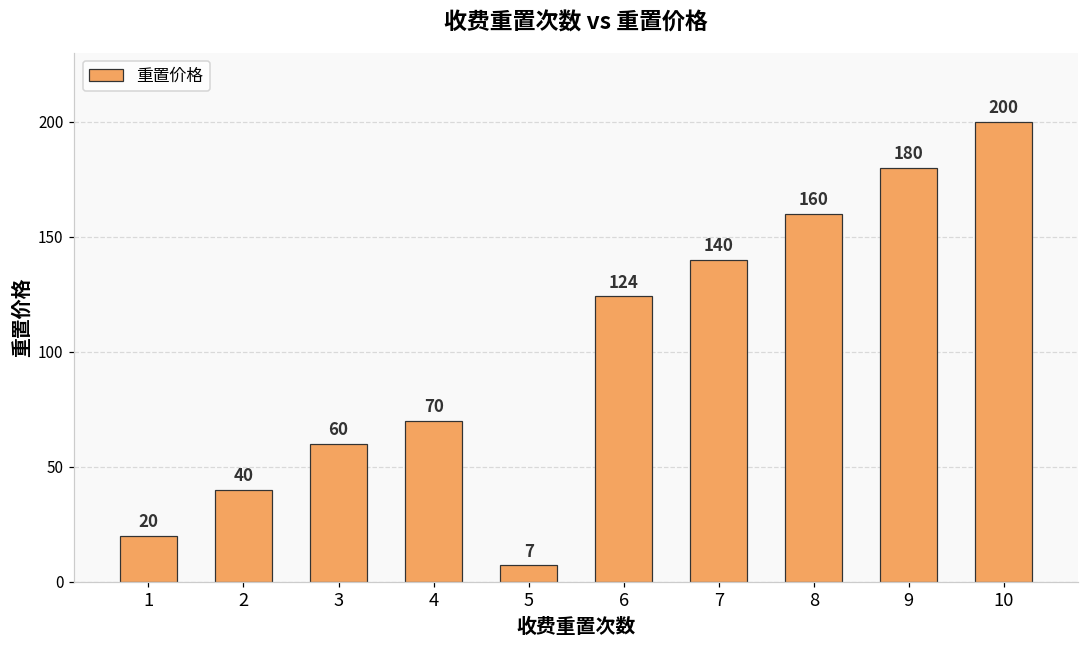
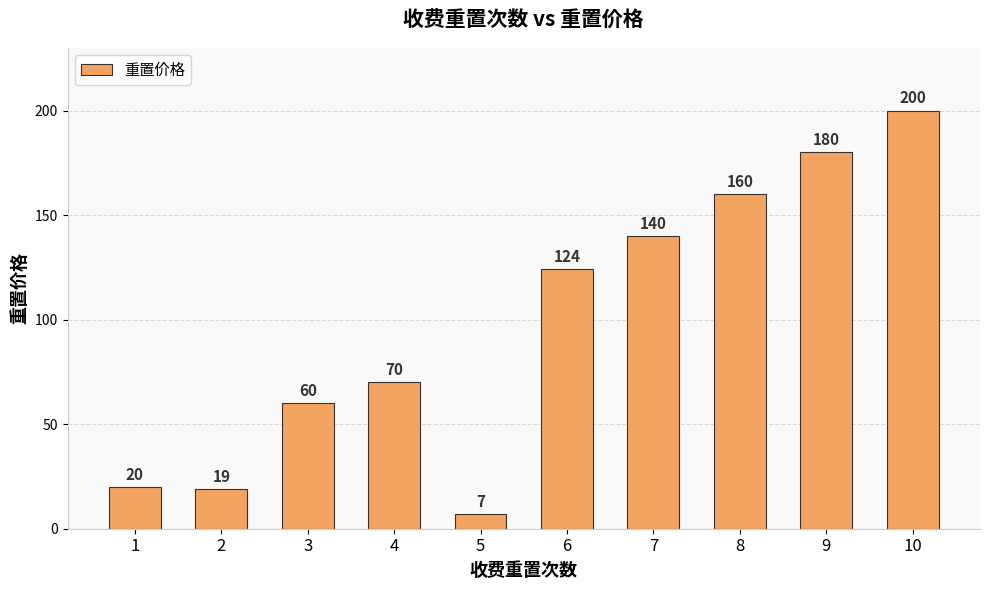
  {
    "1": 20,
-   "2": 40,
+   "2": 19,
    "3": 60,
    "4": 70,
    "5": 7,
    "6": 124,
    "7": 140,
    "8": 160,
    "9": 180,
    "10": 200
  }
